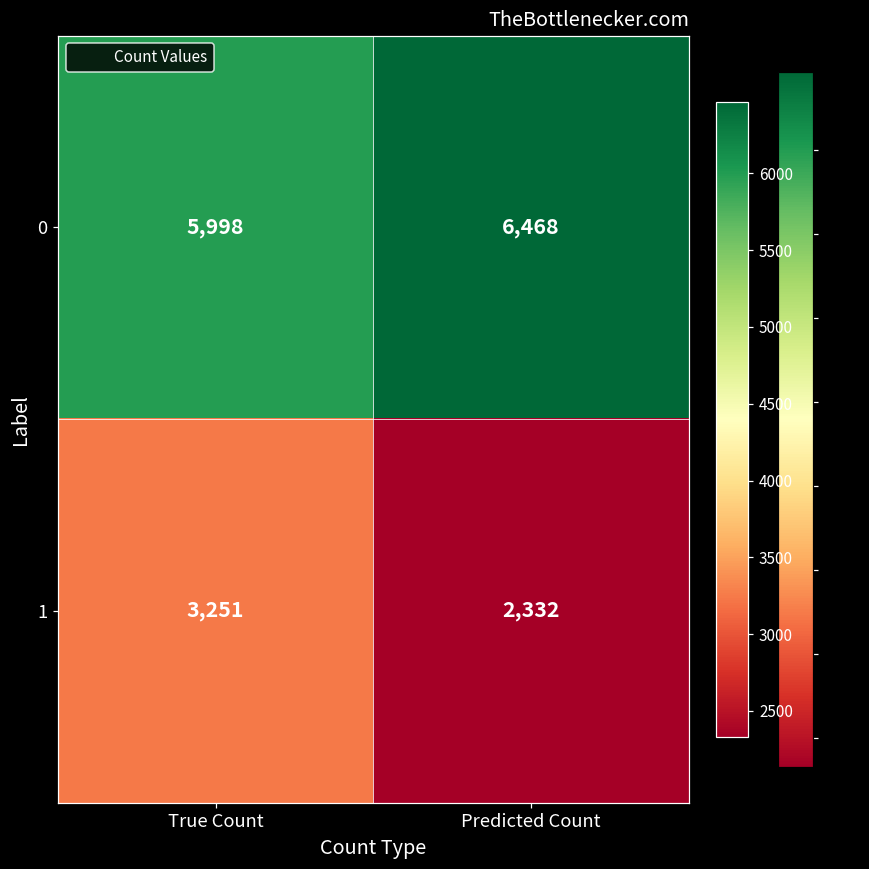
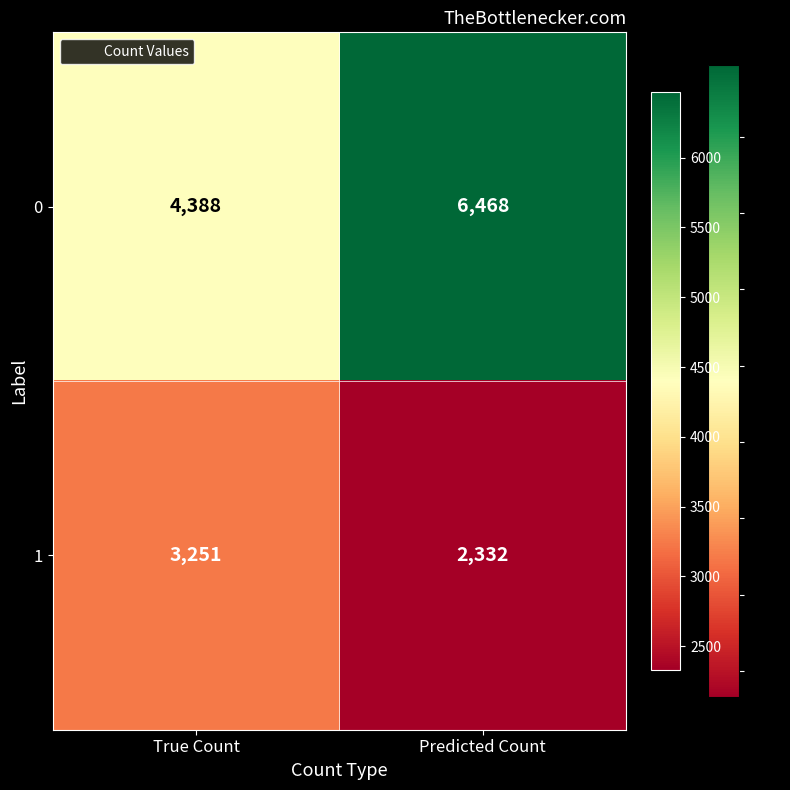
  {
    "0": {
-     "True Count": "5,998",
+     "True Count": "4,388",
      "Predicted Count": "6,468"
    },
    "1": {
      "True Count": "3,251",
      "Predicted Count": "2,332"
    }
  }
